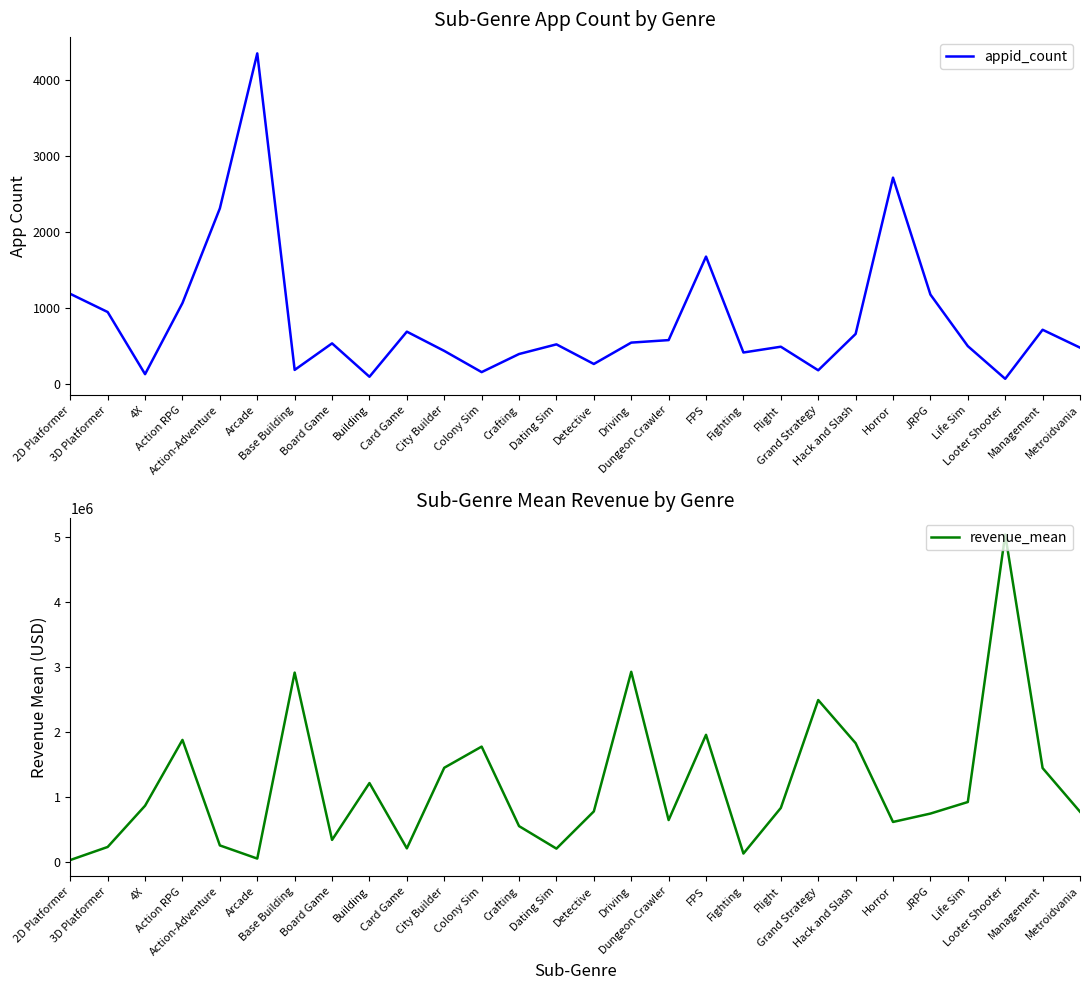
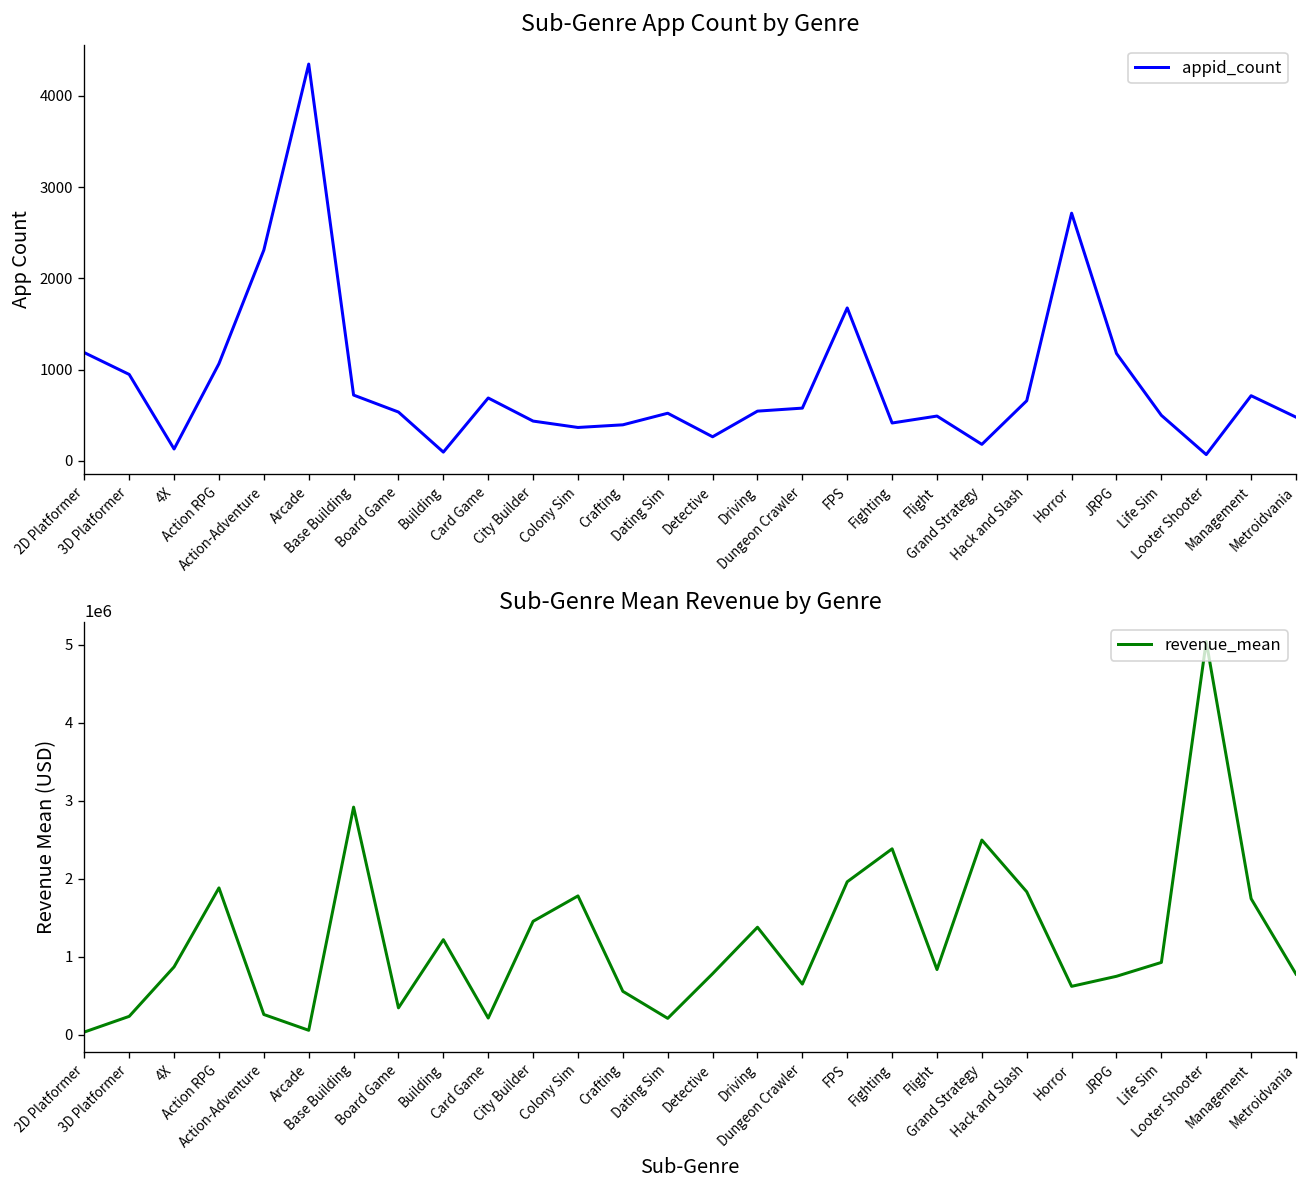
  {
    "Sub-Genre App Count by Genre": {
      "2D Platformer": 1200,
      "3D Platformer": 900,
      "4X": 100,
      "Action RPG": 1100,
      "Action-Adventure": 2300,
      "Arcade": 4300,
-     "Base Building": 200,
+     "Base Building": 700,
      "Board Game": 500,
      "Building": 100,
      "Card Game": 700,
      "City Builder": 400,
-     "Colony Sim": 200,
+     "Colony Sim": 400,
      "Crafting": 400,
      "Dating Sim": 500,
      "Detective": 300,
      "Driving": 500,
      "Dungeon Crawler": 600,
      "FPS": 1700,
      "Fighting": 400,
      "Flight": 500,
      "Grand Strategy": 200,
      "Hack and Slash": 700,
      "Horror": 2700,
      "JRPG": 1200,
      "Life Sim": 500,
      "Looter Shooter": 100,
      "Management": 700,
      "Metroidvania": 500
    },
    "Sub-Genre Mean Revenue by Genre": {
      "2D Platformer": 0,
      "3D Platformer": 200000,
      "4X": 900000,
      "Action RPG": 1900000,
      "Action-Adventure": 300000,
      "Arcade": 100000,
      "Base Building": 2900000,
      "Board Game": 300000,
      "Building": 1200000,
      "Card Game": 200000,
      "City Builder": 1500000,
      "Colony Sim": 1800000,
      "Crafting": 600000,
      "Dating Sim": 200000,
      "Detective": 800000,
-     "Driving": 2900000,
+     "Driving": 1400000,
      "Dungeon Crawler": 600000,
      "FPS": 2000000,
-     "Fighting": 100000,
+     "Fighting": 2400000,
      "Flight": 800000,
      "Grand Strategy": 2500000,
      "Hack and Slash": 1800000,
      "Horror": 600000,
      "JRPG": 700000,
      "Life Sim": 900000,
-     "Management": 1500000,
+     "Management": 1700000,
      "Metroidvania": 800000
    }
  }
